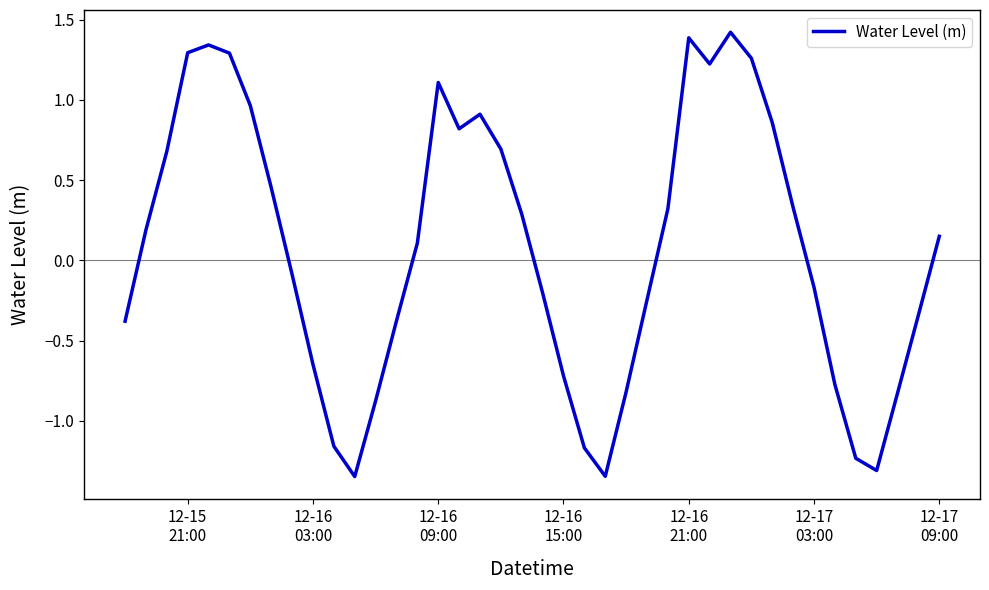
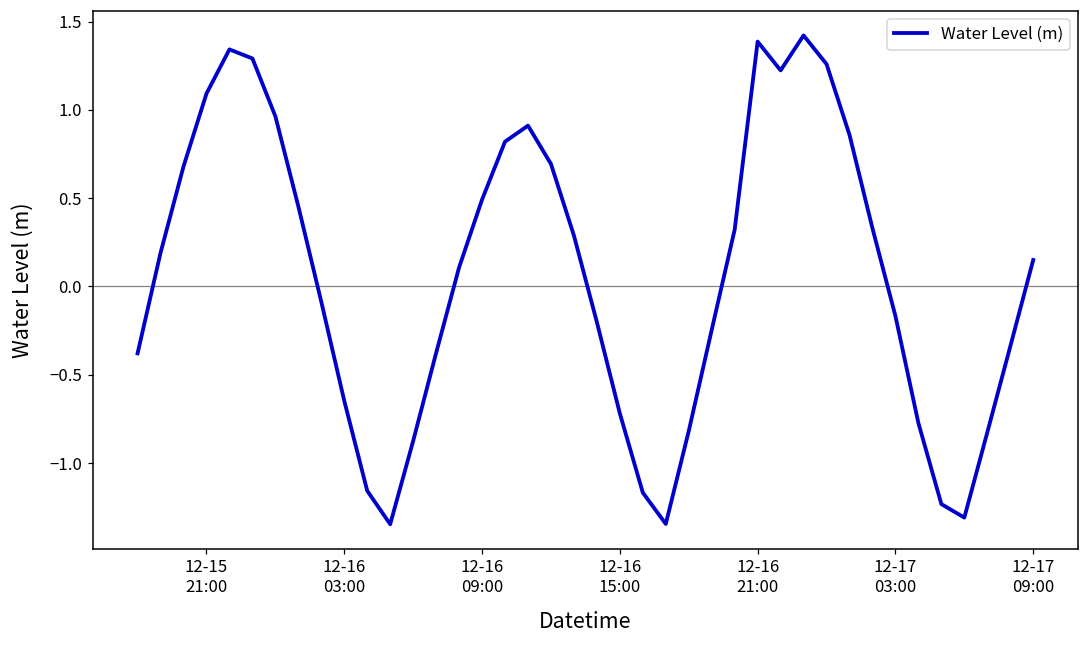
  {
-   "12-15 21:00": 1.29,
+   "12-15 21:00": 1.09,
    "12-16 03:00": -0.65,
-   "12-16 09:00": 1.11,
+   "12-16 09:00": 0.49,
    "12-16 15:00": -0.72,
    "12-16 21:00": 1.39,
    "12-17 03:00": -0.17,
    "12-17 09:00": 0.15
  }
